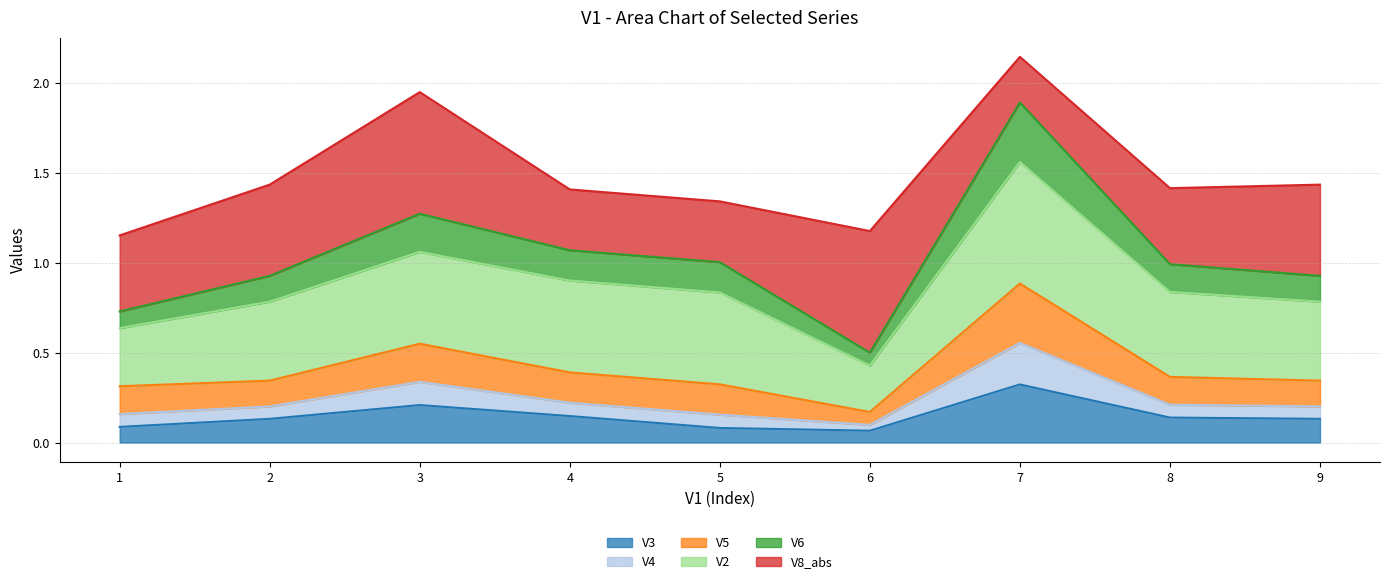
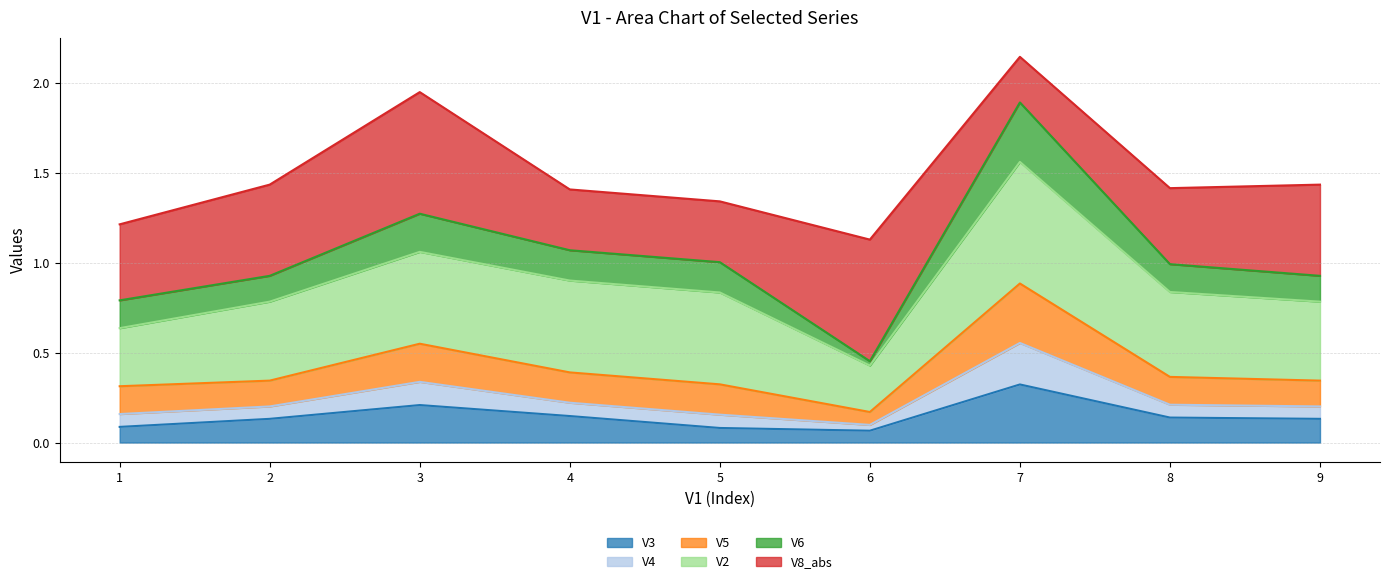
  {
    "V3": {
      "1": 0.09,
      "2": 0.13,
      "3": 0.21,
      "4": 0.15,
      "5": 0.08,
      "6": 0.07,
      "7": 0.32,
      "8": 0.14,
      "9": 0.13
    },
    "V4": {
      "1": 0.07,
      "2": 0.07,
      "3": 0.13,
      "4": 0.07,
      "5": 0.07,
      "6": 0.03,
      "7": 0.23,
      "8": 0.07,
      "9": 0.07
    },
    "V5": {
      "1": 0.15,
      "2": 0.14,
      "3": 0.21,
      "4": 0.17,
      "5": 0.17,
      "6": 0.07,
      "7": 0.33,
      "8": 0.15,
      "9": 0.14
    },
    "V2": {
      "1": 0.32,
      "2": 0.44,
      "3": 0.51,
      "4": 0.51,
      "5": 0.51,
      "6": 0.26,
      "7": 0.68,
      "8": 0.47,
      "9": 0.44
    },
    "V6": {
-     "1": 0.09,
+     "1": 0.15,
      "2": 0.14,
      "3": 0.21,
      "4": 0.17,
      "5": 0.17,
-     "6": 0.07,
+     "6": 0.02,
      "7": 0.33,
      "8": 0.15,
      "9": 0.14
    },
    "V8_abs": {
      "1": 0.42,
      "2": 0.51,
      "3": 0.68,
      "4": 0.34,
      "5": 0.34,
      "6": 0.68,
      "7": 0.25,
      "8": 0.42,
      "9": 0.51
    }
  }
